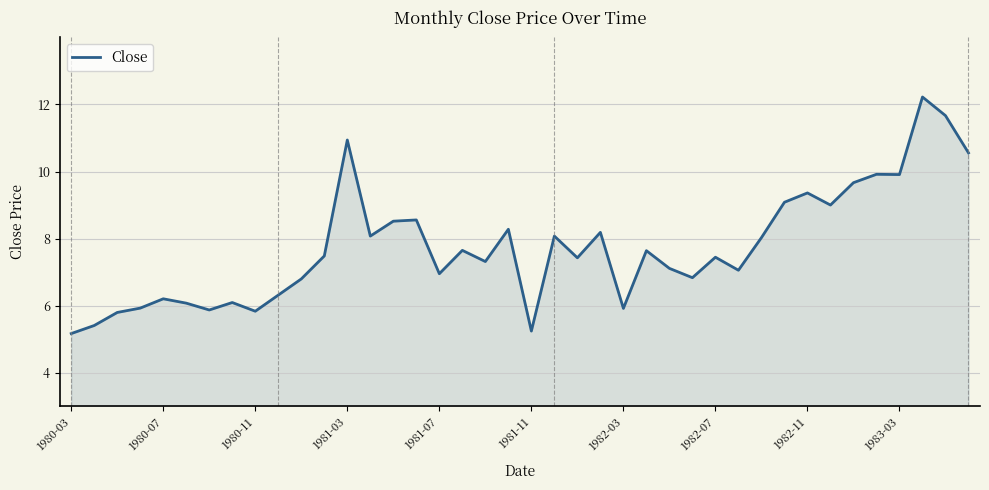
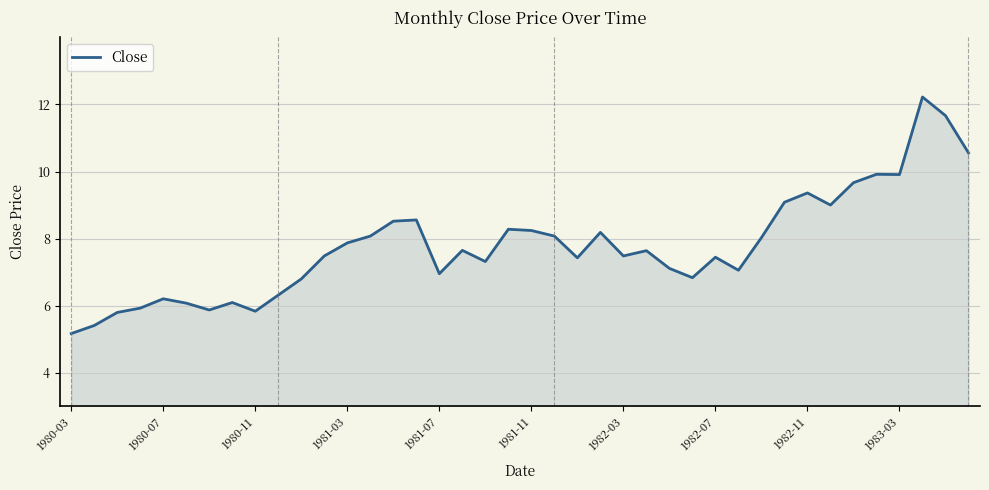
  {
    "1980-03": 5.2,
    "1980-07": 6.2,
    "1980-11": 5.8,
-   "1981-03": 10.9,
+   "1981-03": 7.9,
    "1981-07": 7.0,
-   "1981-11": 5.2,
-   "1982-03": 5.9,
+   "1981-11": 8.2,
+   "1982-03": 7.5,
    "1982-07": 7.4,
    "1982-11": 9.4,
    "1983-03": 9.9
  }
